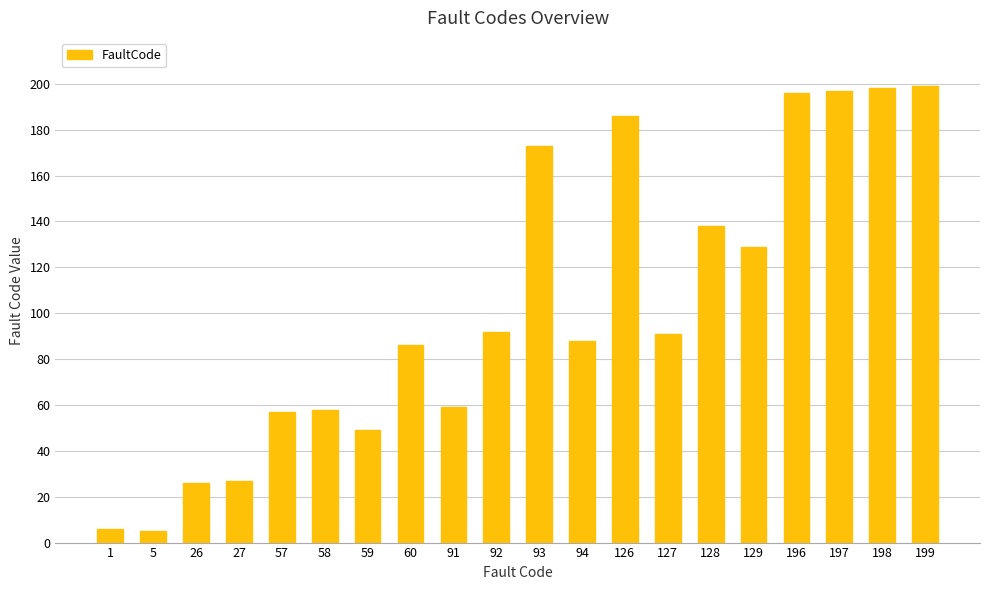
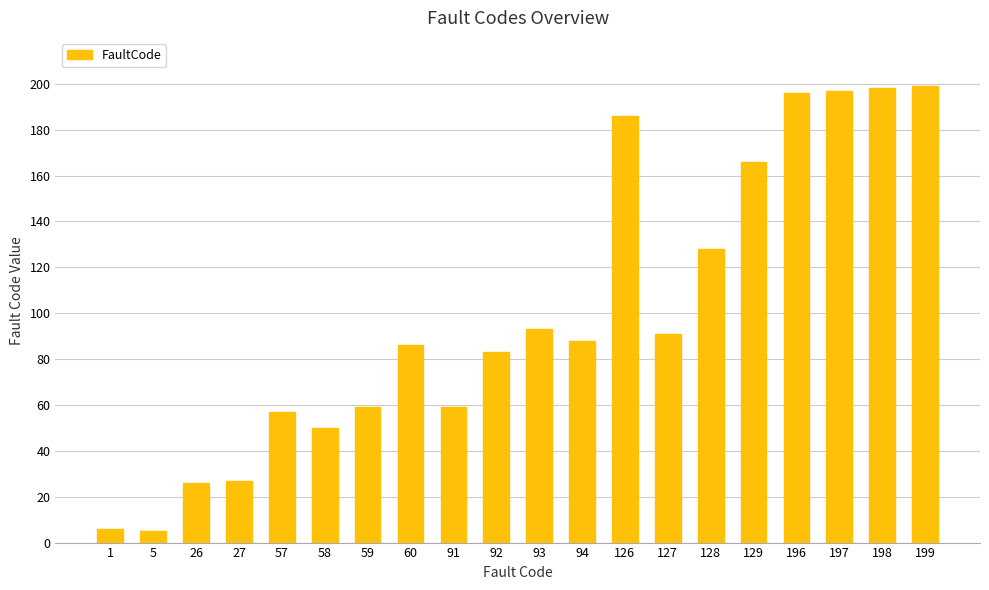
  {
    "1": 6,
    "5": 5,
    "26": 26,
    "27": 27,
    "57": 57,
-   "58": 58,
-   "59": 49,
+   "58": 50,
+   "59": 59,
    "60": 86,
    "91": 59,
-   "92": 92,
-   "93": 173,
+   "92": 83,
+   "93": 93,
    "94": 88,
    "126": 186,
    "127": 91,
-   "128": 138,
-   "129": 129,
+   "128": 128,
+   "129": 166,
    "196": 196,
    "197": 197,
    "198": 198,
    "199": 199
  }
